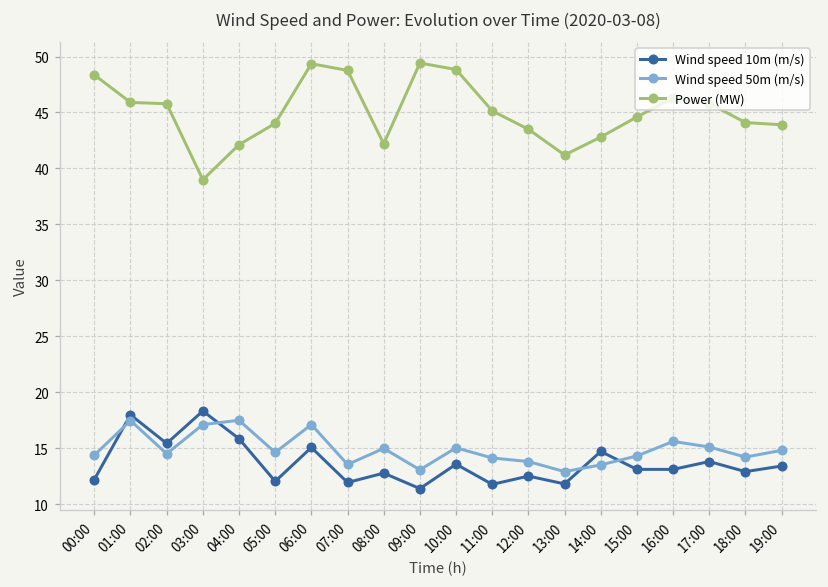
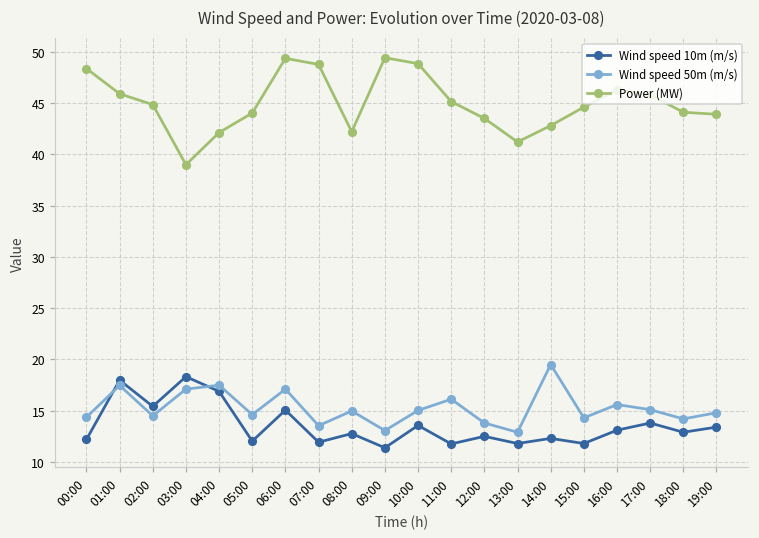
  {
    "Wind speed 10m (m/s)": {
      "00:00": 12,
      "01:00": 18,
      "02:00": 15,
      "03:00": 18,
-     "04:00": 16,
+     "04:00": 17,
      "05:00": 12,
      "06:00": 15,
      "07:00": 12,
      "08:00": 13,
      "09:00": 11,
      "10:00": 14,
      "11:00": 12,
      "12:00": 13,
      "13:00": 12,
-     "14:00": 15,
-     "15:00": 13,
+     "14:00": 12,
+     "15:00": 12,
      "16:00": 13,
      "17:00": 14,
      "18:00": 13,
      "19:00": 13
    },
    "Wind speed 50m (m/s)": {
      "00:00": 14,
      "01:00": 17,
      "02:00": 14,
      "03:00": 17,
      "04:00": 17,
      "05:00": 15,
      "06:00": 17,
      "07:00": 14,
      "08:00": 15,
      "09:00": 13,
      "10:00": 15,
-     "11:00": 14,
+     "11:00": 16,
      "12:00": 14,
      "13:00": 13,
-     "14:00": 14,
+     "14:00": 20,
      "15:00": 14,
      "16:00": 16,
      "17:00": 15,
      "18:00": 14,
      "19:00": 15
    },
    "Power (MW)": {
      "00:00": 48,
      "01:00": 46,
-     "02:00": 46,
+     "02:00": 45,
      "03:00": 39,
      "04:00": 42,
      "05:00": 44,
      "06:00": 49,
      "07:00": 49,
      "08:00": 42,
      "09:00": 49,
      "10:00": 49,
      "11:00": 45,
      "12:00": 44,
      "13:00": 41,
      "14:00": 43,
      "15:00": 45,
      "18:00": 44,
      "19:00": 44
    }
  }
